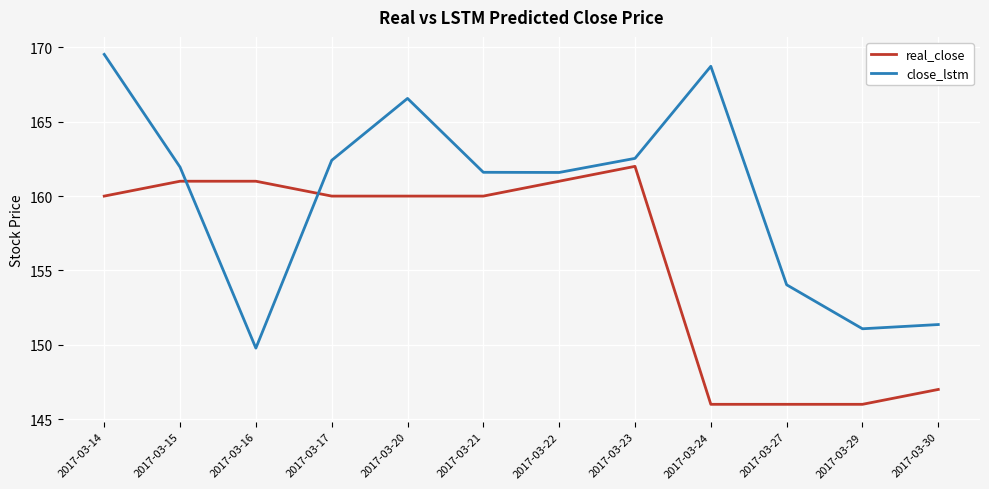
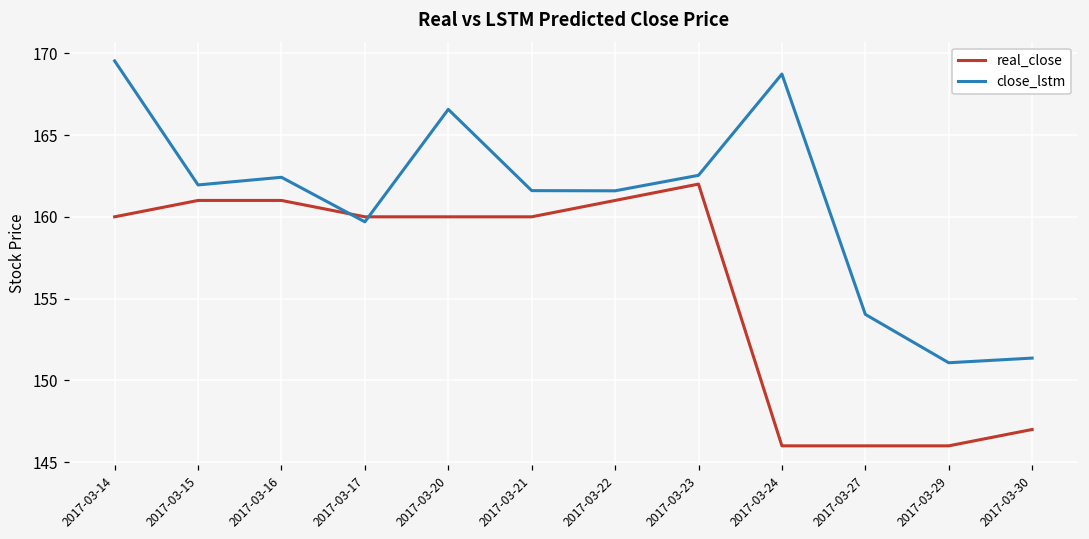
  {
    "real_close": {
      "2017-03-14": 160.0,
      "2017-03-15": 161.0,
      "2017-03-16": 161.0,
      "2017-03-17": 160.0,
      "2017-03-20": 160.0,
      "2017-03-21": 160.0,
      "2017-03-22": 161.0,
      "2017-03-23": 162.0,
      "2017-03-24": 146.0,
      "2017-03-27": 146.0,
      "2017-03-29": 146.0,
      "2017-03-30": 147.0
    },
    "close_lstm": {
      "2017-03-14": 169.5,
      "2017-03-15": 161.9,
-     "2017-03-16": 149.8,
-     "2017-03-17": 162.4,
+     "2017-03-16": 162.4,
+     "2017-03-17": 159.7,
      "2017-03-20": 166.6,
      "2017-03-21": 161.6,
      "2017-03-22": 161.6,
      "2017-03-23": 162.5,
      "2017-03-24": 168.7,
      "2017-03-27": 154.0,
      "2017-03-29": 151.1,
      "2017-03-30": 151.4
    }
  }
